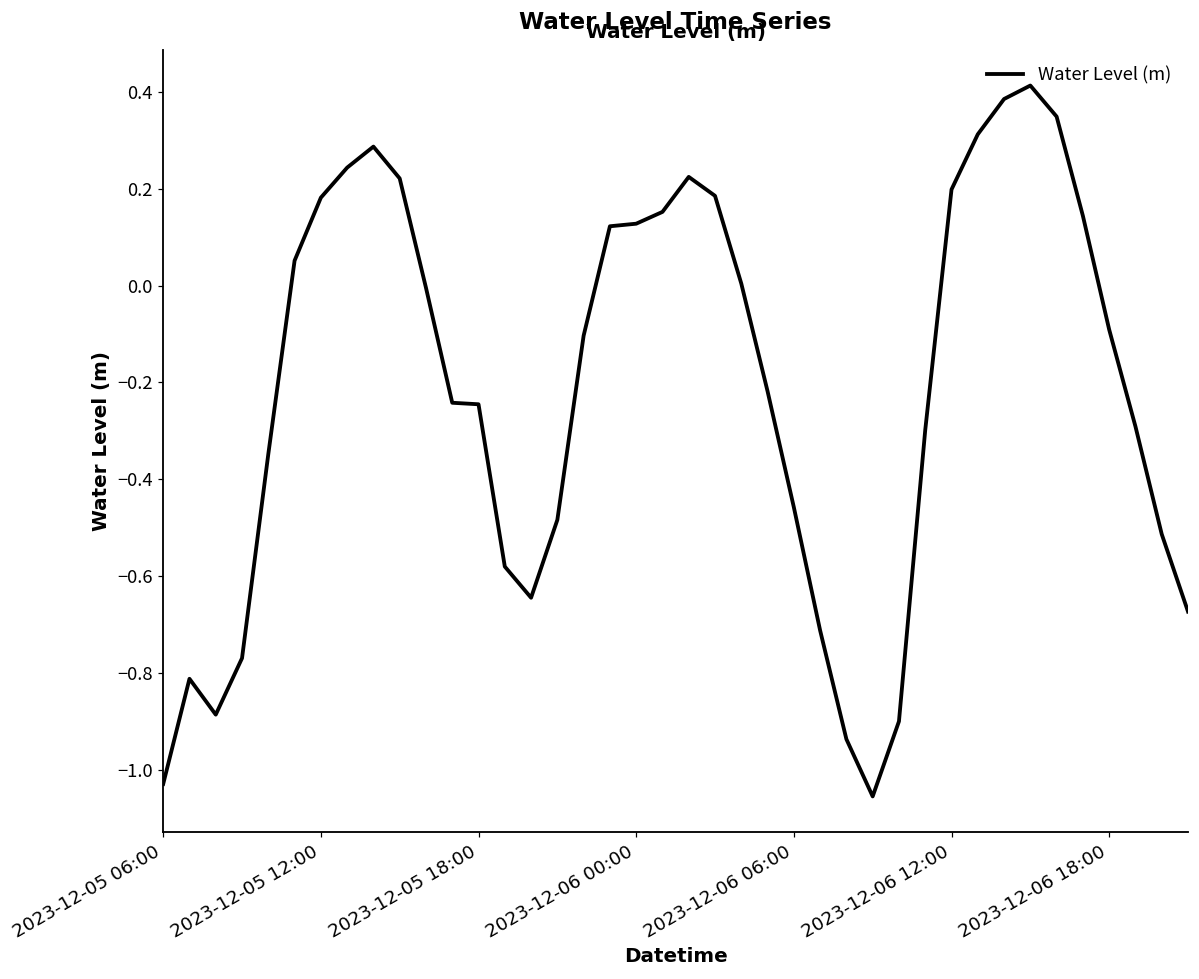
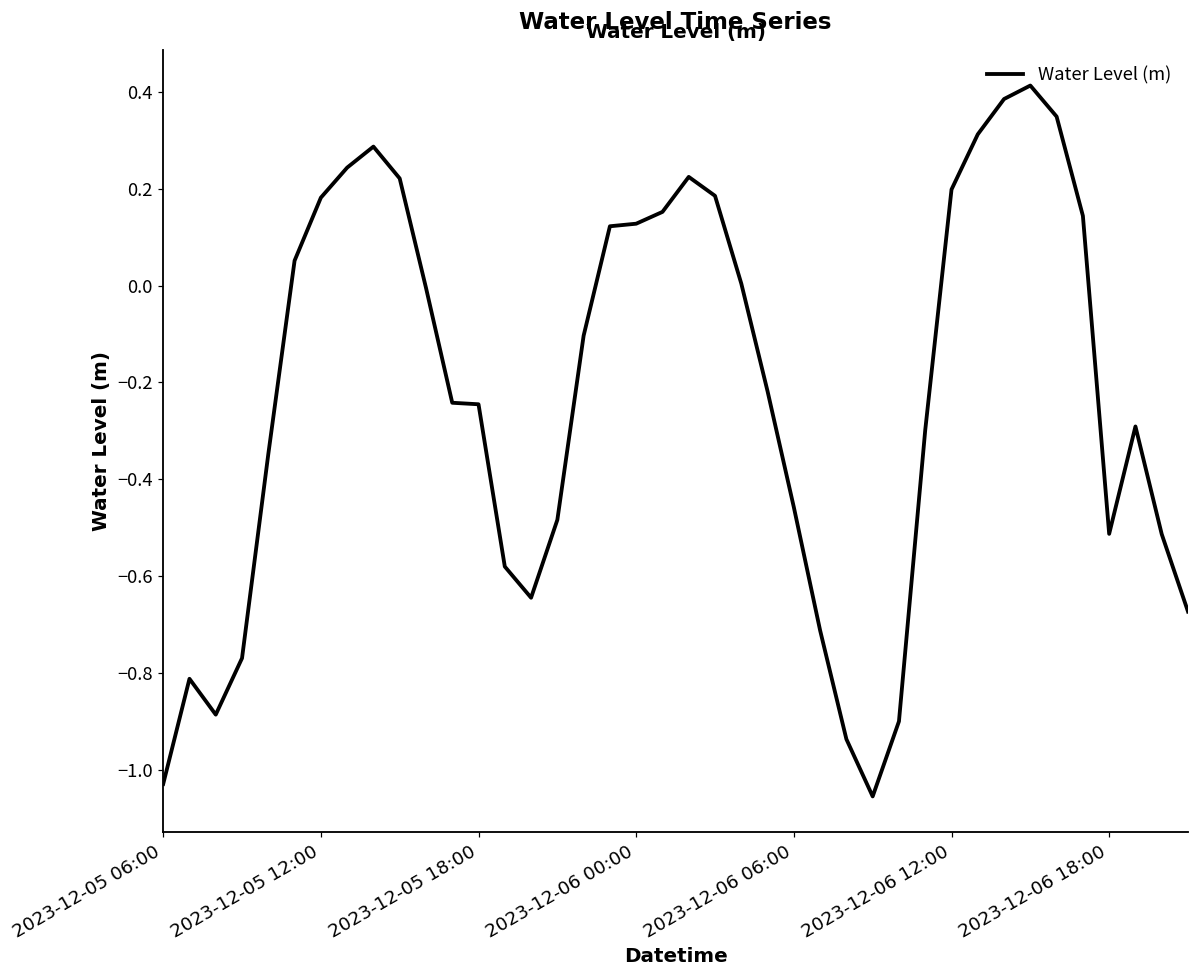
  {
    "2023-12-05 06:00": -1.03,
    "2023-12-05 12:00": 0.18,
    "2023-12-05 18:00": -0.25,
    "2023-12-06 00:00": 0.13,
    "2023-12-06 06:00": -0.46,
    "2023-12-06 12:00": 0.20,
-   "2023-12-06 18:00": -0.09
+   "2023-12-06 18:00": -0.51
  }
